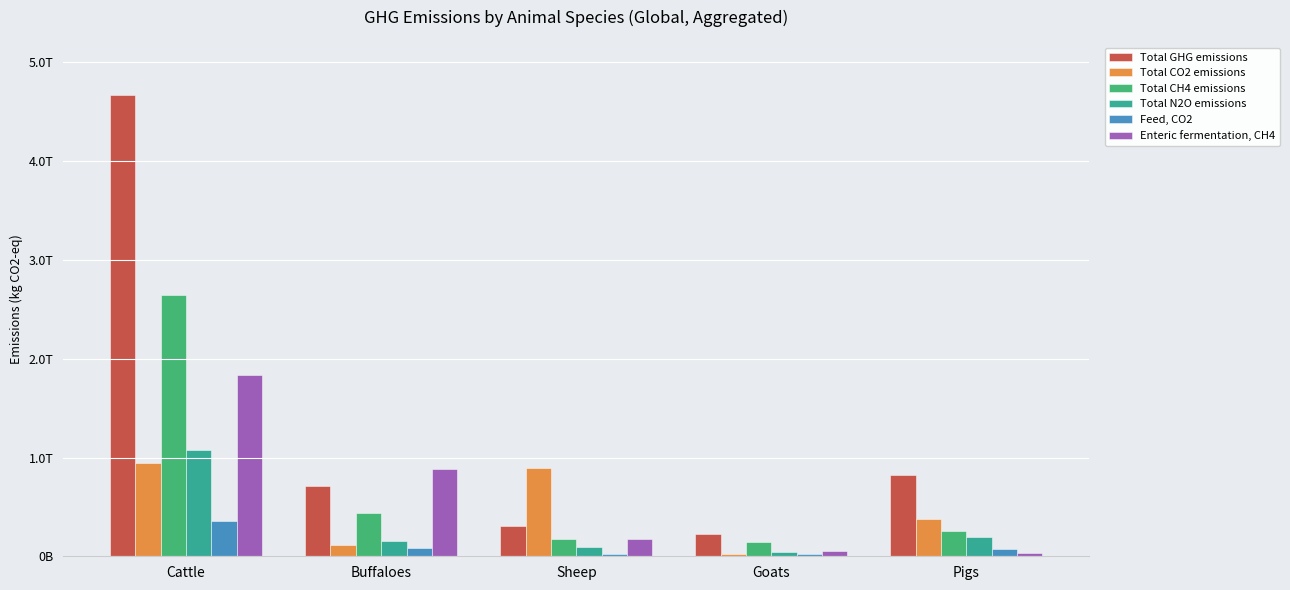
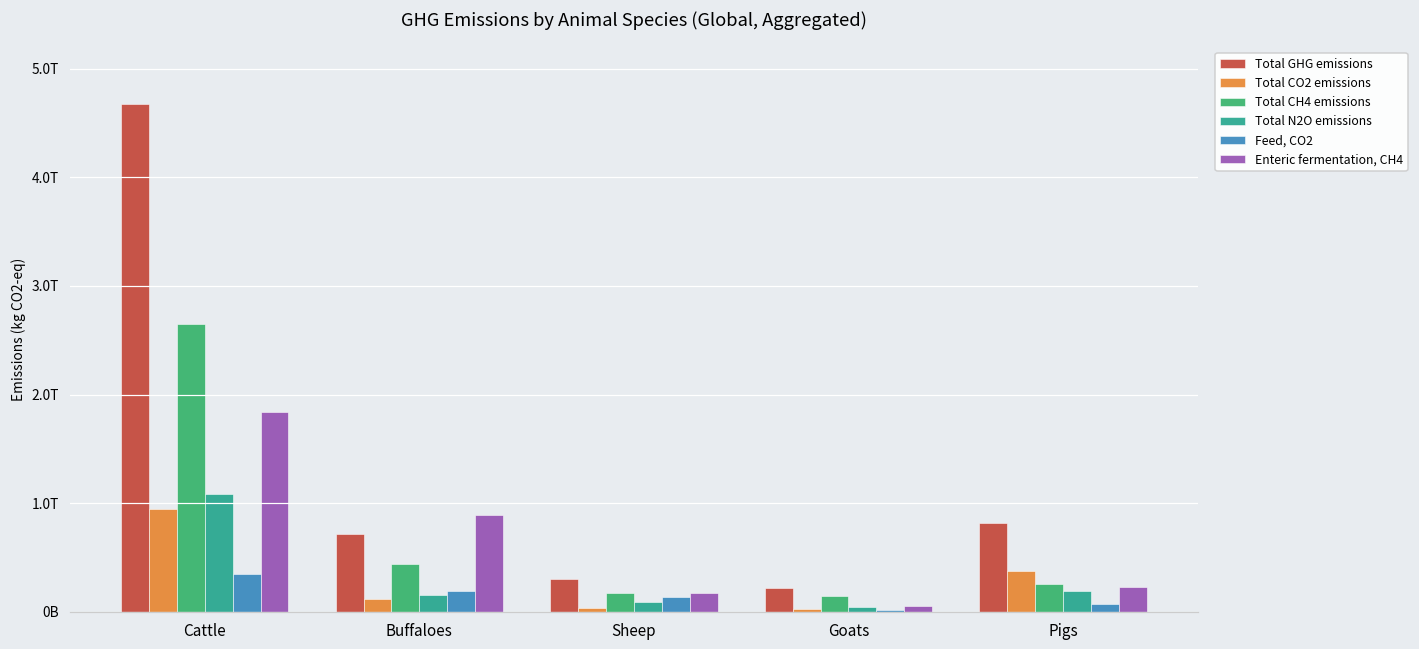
  {
    "Total GHG emissions": {
      "Cattle": "4.7T",
      "Buffaloes": "0.7T",
      "Sheep": "0.3T",
      "Goats": "0.2T",
      "Pigs": "0.8T"
    },
    "Total CO2 emissions": {
      "Cattle": "0.9T",
      "Buffaloes": "0.1T",
-     "Sheep": "0.9T",
+     "Sheep": "0.0T",
      "Goats": "0.0T",
      "Pigs": "0.4T"
    },
    "Feed, CO2": {
      "Cattle": "0.4T",
-     "Buffaloes": "0.1T",
-     "Sheep": "0.0T",
+     "Buffaloes": "0.2T",
+     "Sheep": "0.1T",
      "Pigs": "0.1T"
    },
    "Enteric fermentation, CH4": {
      "Cattle": "1.8T",
      "Buffaloes": "0.9T",
      "Sheep": "0.2T",
      "Goats": "0.1T",
-     "Pigs": "0.0T"
+     "Pigs": "0.2T"
    }
  }
